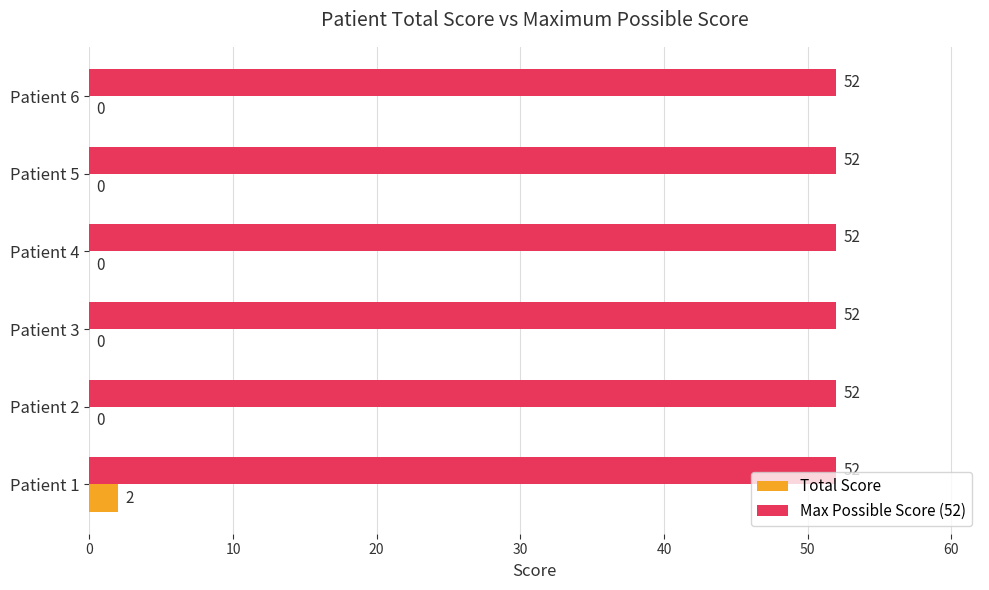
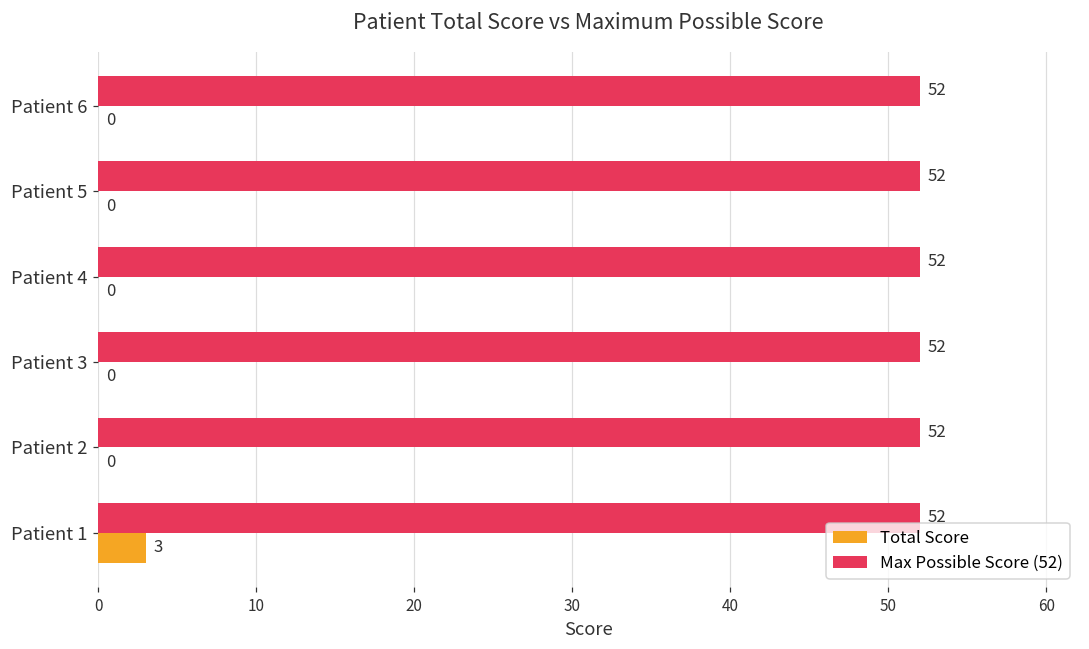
  {
    "Total Score": {
      "Patient 6": 0,
      "Patient 5": 0,
      "Patient 4": 0,
      "Patient 3": 0,
      "Patient 2": 0,
-     "Patient 1": 2
+     "Patient 1": 3
    },
    "Max Possible Score (52)": {
      "Patient 6": 52,
      "Patient 5": 52,
      "Patient 4": 52,
      "Patient 3": 52,
      "Patient 2": 52
    }
  }
